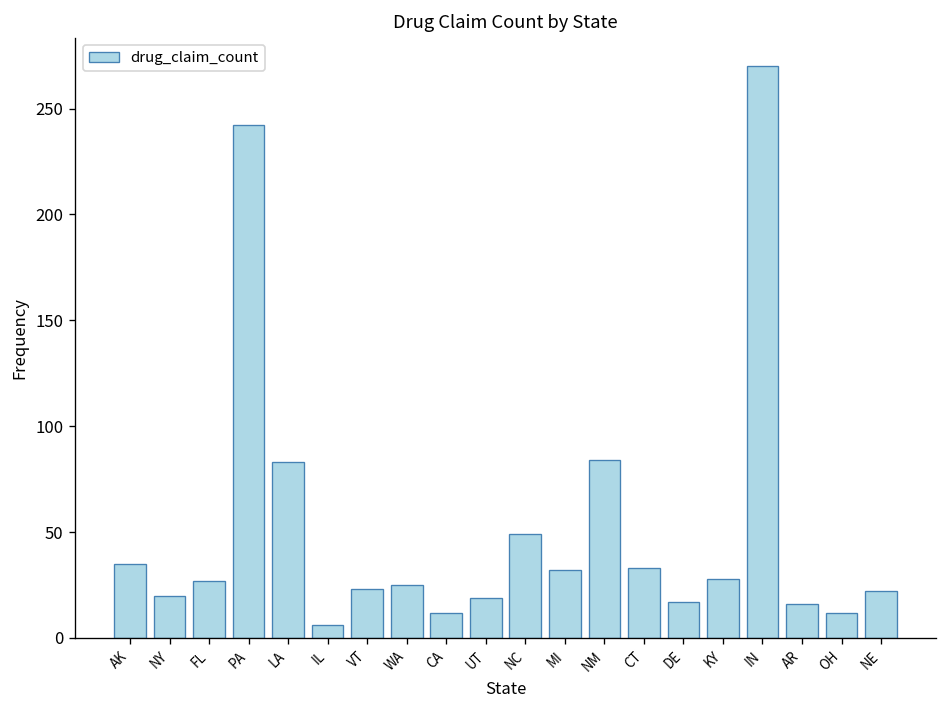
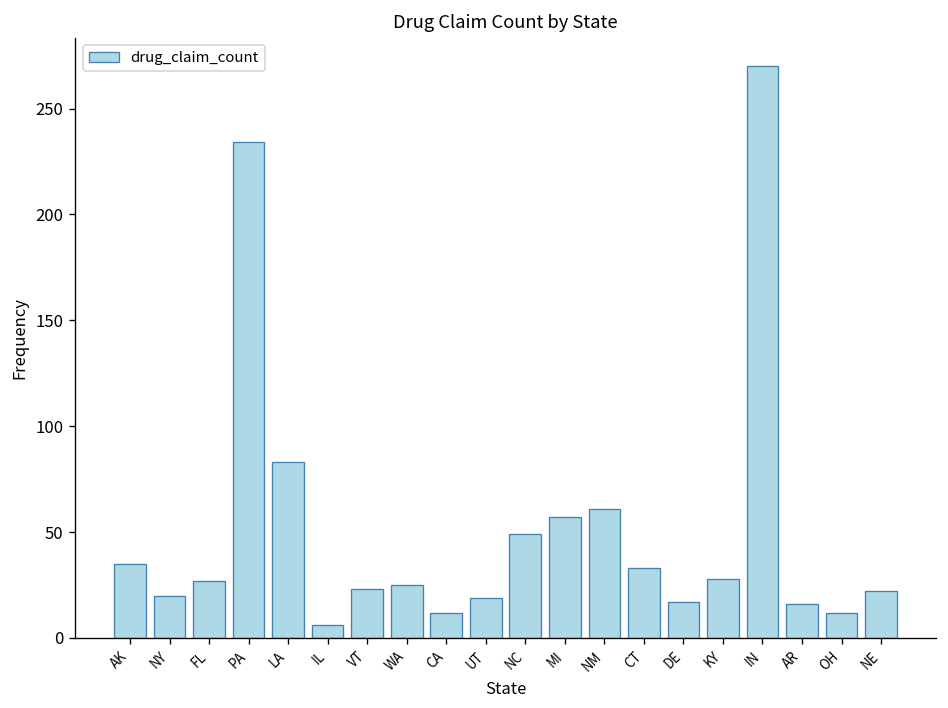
  {
    "AK": 35,
    "NY": 20,
    "FL": 27,
-   "PA": 242,
+   "PA": 234,
    "LA": 83,
    "IL": 6,
    "VT": 23,
    "WA": 25,
    "CA": 12,
    "UT": 19,
    "NC": 49,
-   "MI": 32,
-   "NM": 84,
+   "MI": 57,
+   "NM": 61,
    "CT": 33,
    "DE": 17,
    "KY": 28,
    "IN": 270,
    "AR": 16,
    "OH": 12,
    "NE": 22
  }
